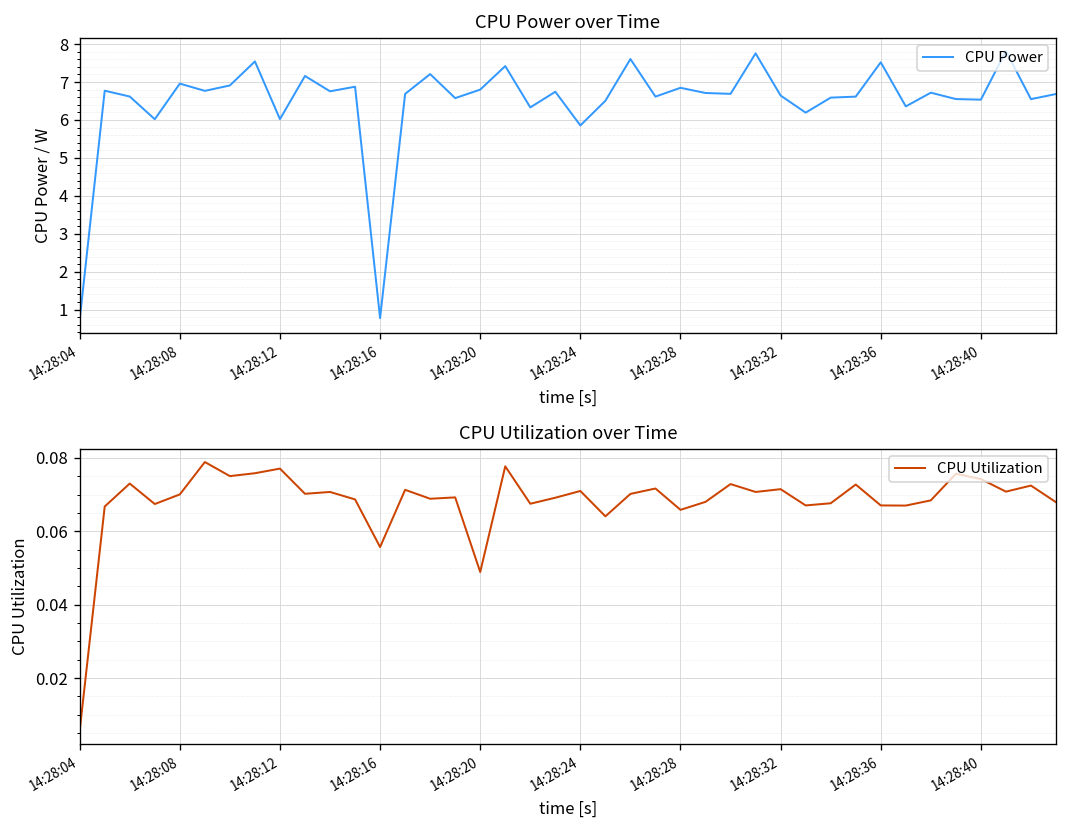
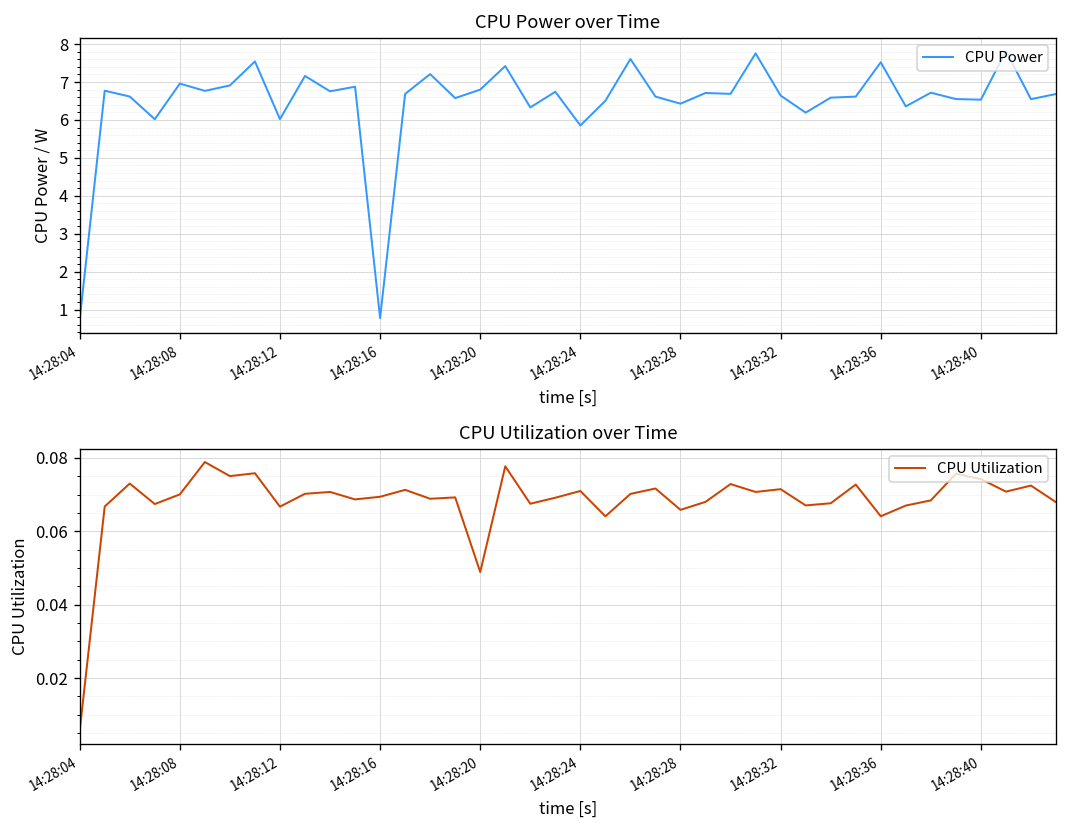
  {
    "CPU Power over Time": {
      "14:28:04": 0.7,
      "14:28:08": 7.0,
      "14:28:12": 6.0,
      "14:28:16": 0.8,
      "14:28:20": 6.8,
      "14:28:24": 5.9,
-     "14:28:28": 6.8,
+     "14:28:28": 6.4,
      "14:28:32": 6.6,
      "14:28:36": 7.5,
      "14:28:40": 6.5
    },
    "CPU Utilization over Time": {
      "14:28:04": 0.006,
      "14:28:08": 0.070,
-     "14:28:12": 0.077,
-     "14:28:16": 0.056,
+     "14:28:12": 0.067,
+     "14:28:16": 0.069,
      "14:28:20": 0.049,
      "14:28:24": 0.071,
      "14:28:28": 0.066,
      "14:28:32": 0.071,
-     "14:28:36": 0.067
+     "14:28:36": 0.064
    }
  }
